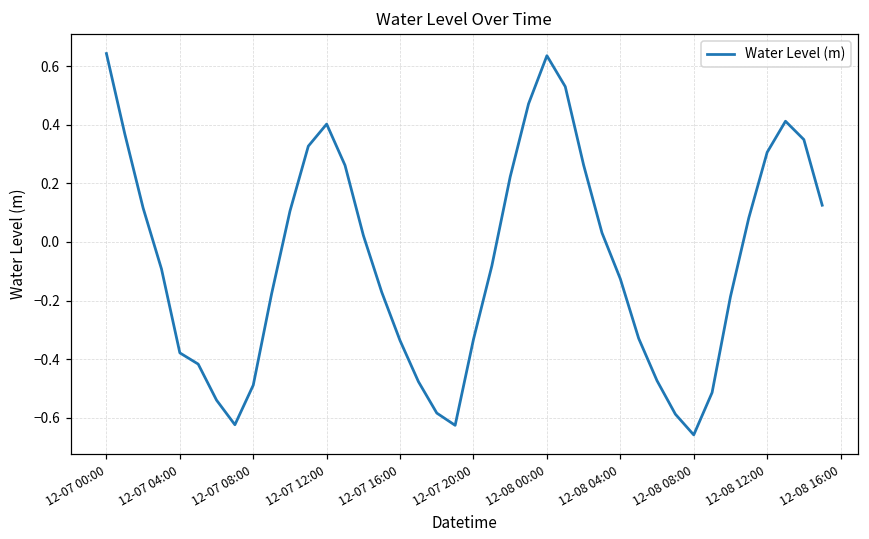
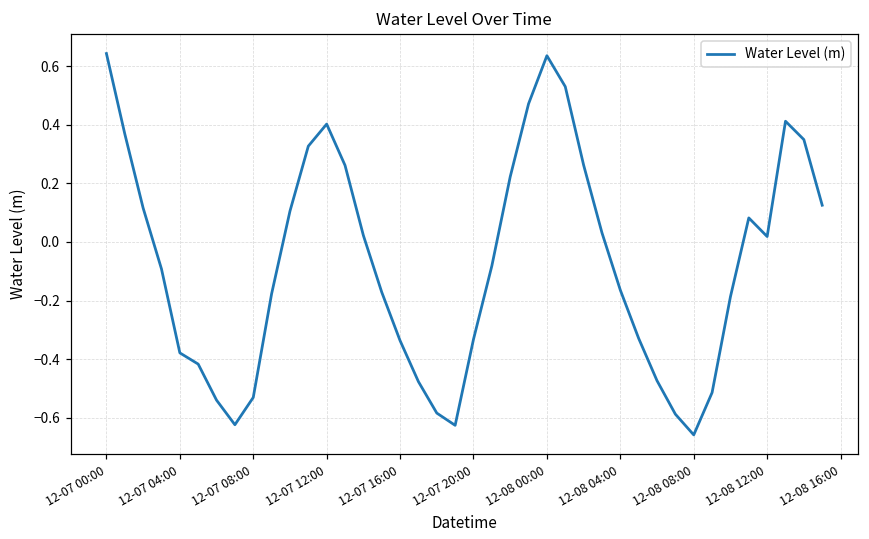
  {
    "12-07 00:00": 0.64,
    "12-07 04:00": -0.38,
-   "12-07 08:00": -0.49,
+   "12-07 08:00": -0.53,
    "12-07 12:00": 0.40,
    "12-07 16:00": -0.34,
    "12-07 20:00": -0.33,
    "12-08 00:00": 0.64,
-   "12-08 04:00": -0.13,
+   "12-08 04:00": -0.16,
    "12-08 08:00": -0.66,
-   "12-08 12:00": 0.31
+   "12-08 12:00": 0.02
  }
